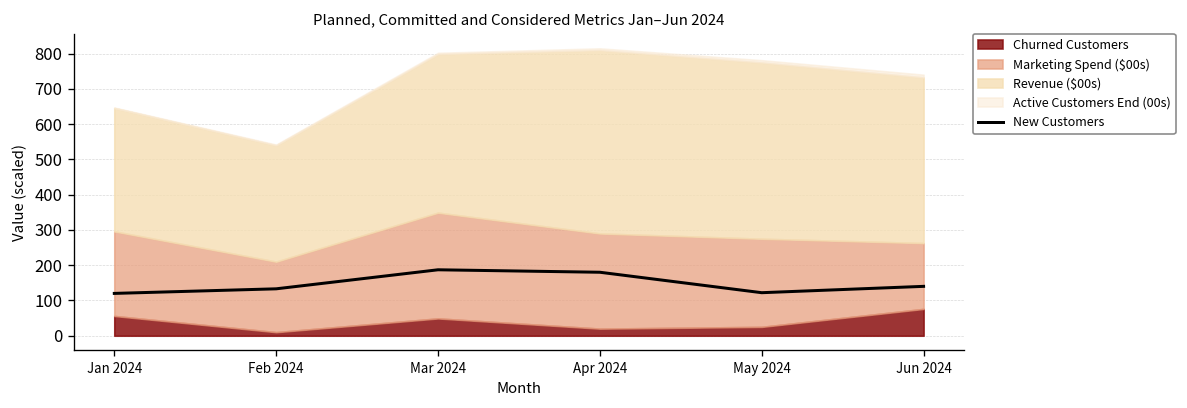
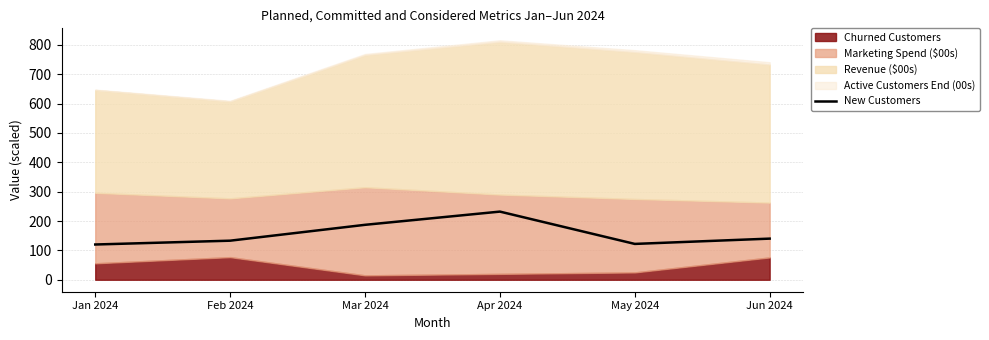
  {
    "New Customers": {
      "Jan 2024": 120,
      "Feb 2024": 130,
      "Mar 2024": 190,
-     "Apr 2024": 180,
+     "Apr 2024": 230,
      "May 2024": 120,
      "Jun 2024": 140
    },
    "Churned Customers": {
      "Jan 2024": 60,
-     "Feb 2024": 10,
-     "Mar 2024": 50,
+     "Feb 2024": 80,
+     "Mar 2024": 20,
      "Apr 2024": 20,
      "May 2024": 30,
      "Jun 2024": 80
    },
    "Marketing Spend ($00s)": {
      "Jan 2024": 240,
      "Feb 2024": 200,
      "Mar 2024": 300,
      "Apr 2024": 270,
      "May 2024": 250,
      "Jun 2024": 190
    }
  }
